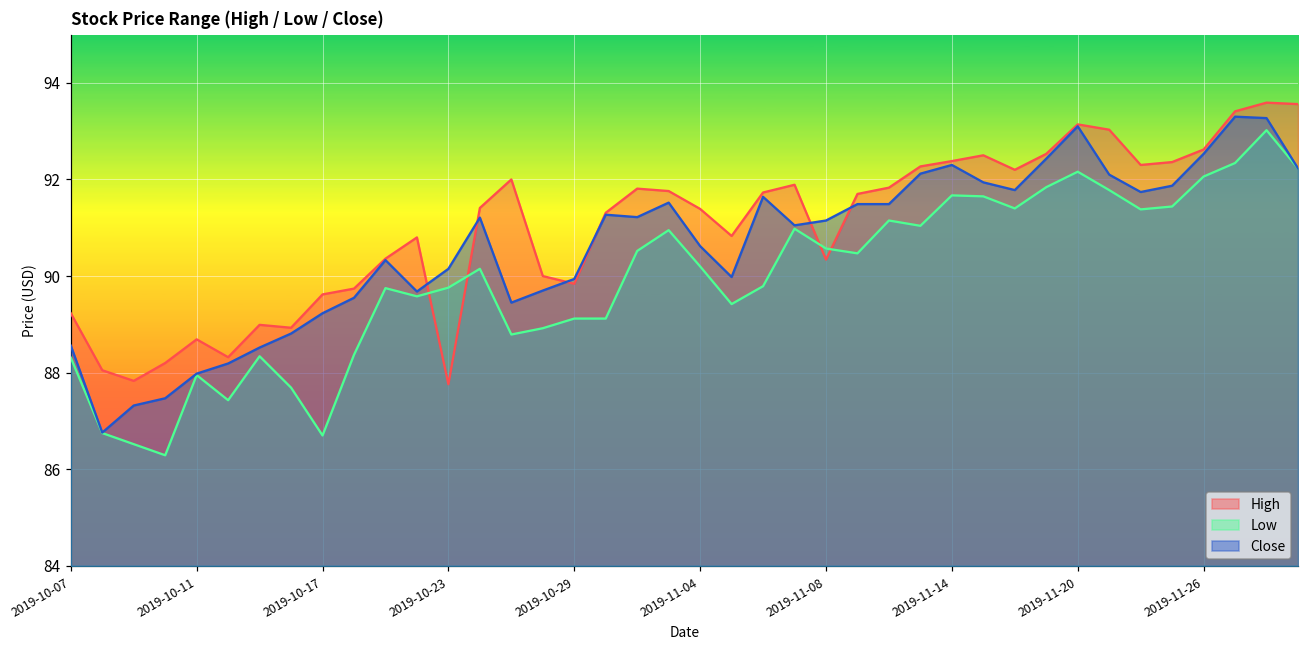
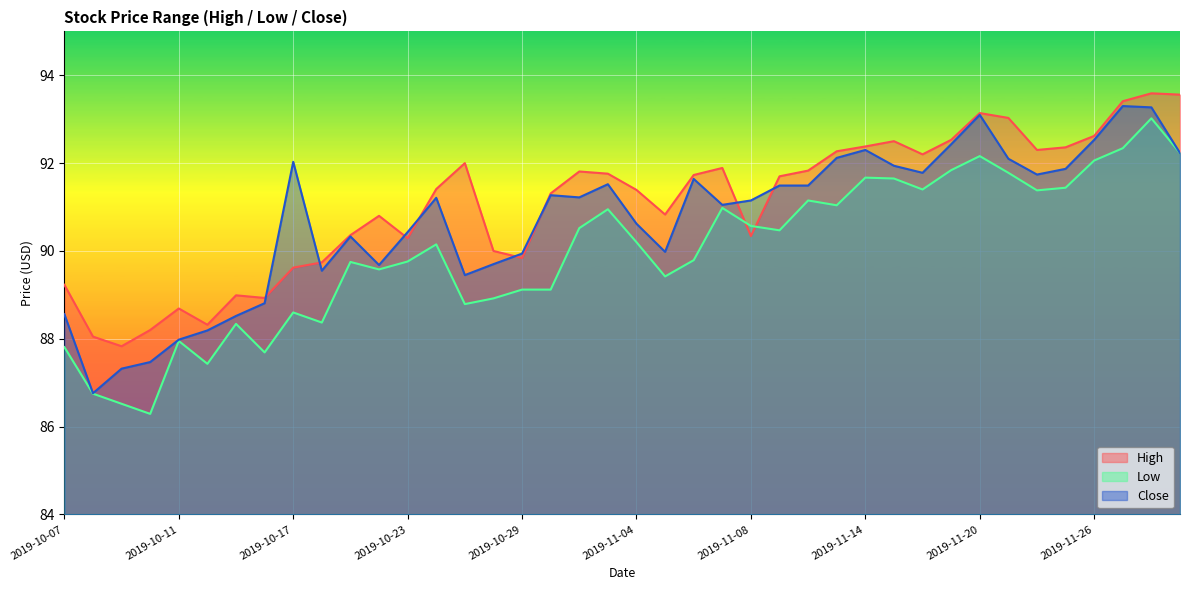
  {
    "High": {
      "2019-10-07": 89.2,
      "2019-10-11": 88.7,
      "2019-10-17": 89.6,
-     "2019-10-23": 87.8,
+     "2019-10-23": 90.3,
      "2019-10-29": 89.8,
      "2019-11-04": 91.4,
      "2019-11-08": 90.3,
      "2019-11-14": 92.4,
      "2019-11-26": 92.6
    },
    "Low": {
-     "2019-10-07": 88.3,
-     "2019-10-17": 86.7,
+     "2019-10-07": 87.8,
+     "2019-10-17": 88.6,
      "2019-10-23": 89.8,
      "2019-10-29": 89.1,
      "2019-11-04": 90.2,
      "2019-11-08": 90.6,
      "2019-11-14": 91.7,
      "2019-11-20": 92.2,
      "2019-11-26": 92.1
    },
    "Close": {
      "2019-10-07": 88.6,
-     "2019-10-17": 89.2,
-     "2019-10-23": 90.2,
+     "2019-10-17": 92.0,
+     "2019-10-23": 90.4,
      "2019-10-29": 89.9,
      "2019-11-04": 90.6,
      "2019-11-08": 91.2,
      "2019-11-14": 92.3,
      "2019-11-26": 92.5
    }
  }
